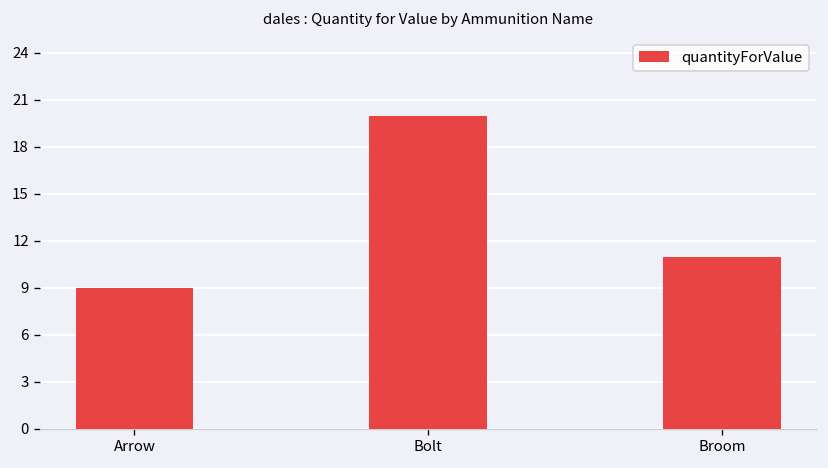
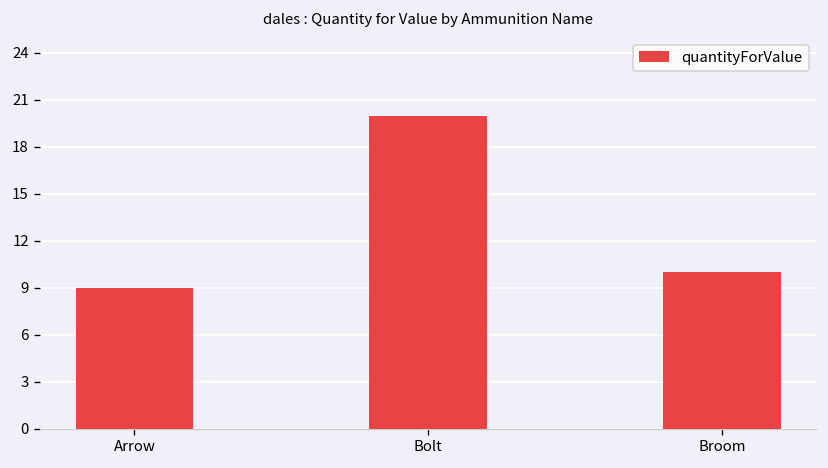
  {
    "Arrow": 9,
    "Bolt": 20,
-   "Broom": 11
+   "Broom": 10
  }
